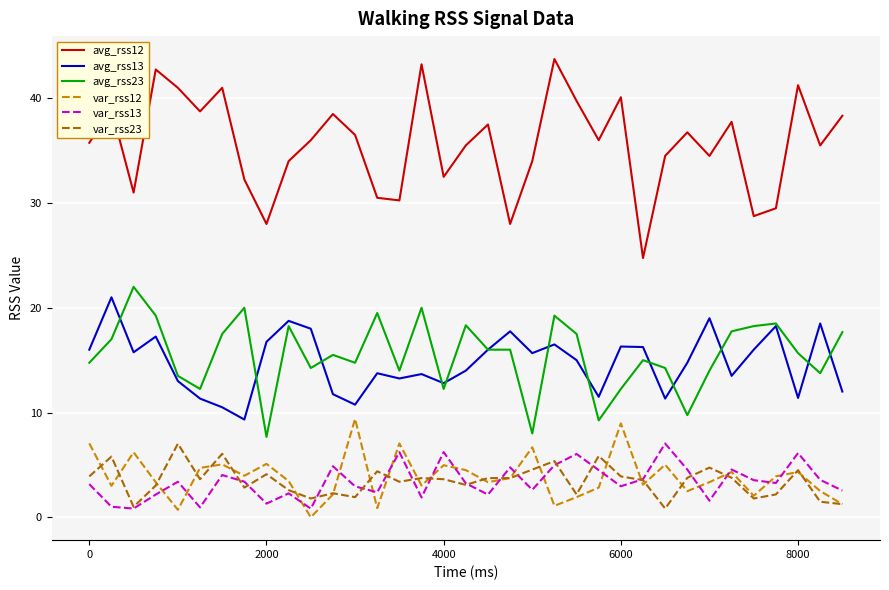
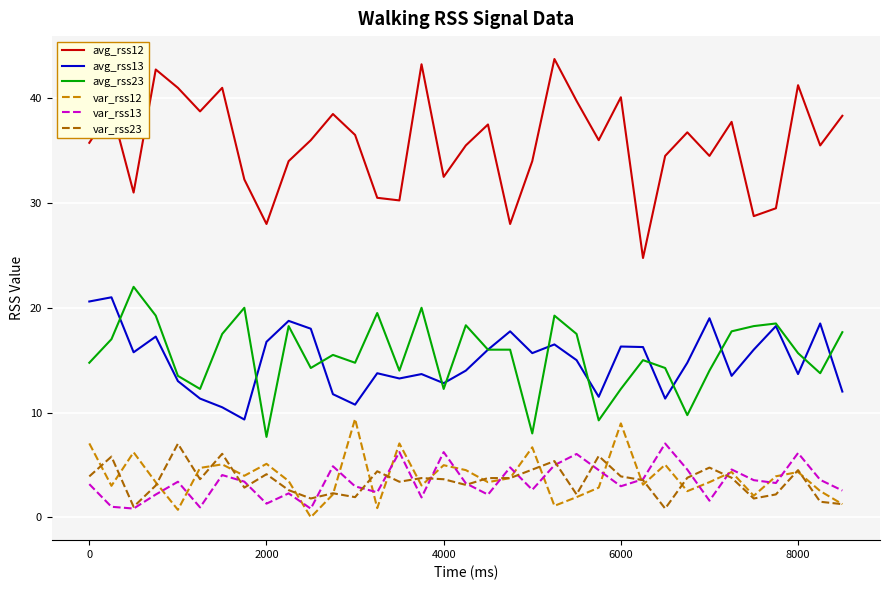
  {
    "avg_rss12": {
      "0": 35.8,
      "2000": 28.0,
      "4000": 32.5,
      "6000": 40.1,
      "8000": 41.3
    },
    "avg_rss13": {
-     "0": 16.0,
+     "0": 20.6,
      "2000": 16.8,
      "4000": 12.8,
      "6000": 16.3,
-     "8000": 11.4
+     "8000": 13.7
    },
    "avg_rss23": {
      "0": 14.8,
      "2000": 7.7,
      "4000": 12.3,
      "6000": 12.3,
      "8000": 15.7
    },
    "var_rss13": {
      "0": 3.2,
      "2000": 1.3,
      "4000": 6.2,
      "6000": 3.0,
      "8000": 6.1
    }
  }
